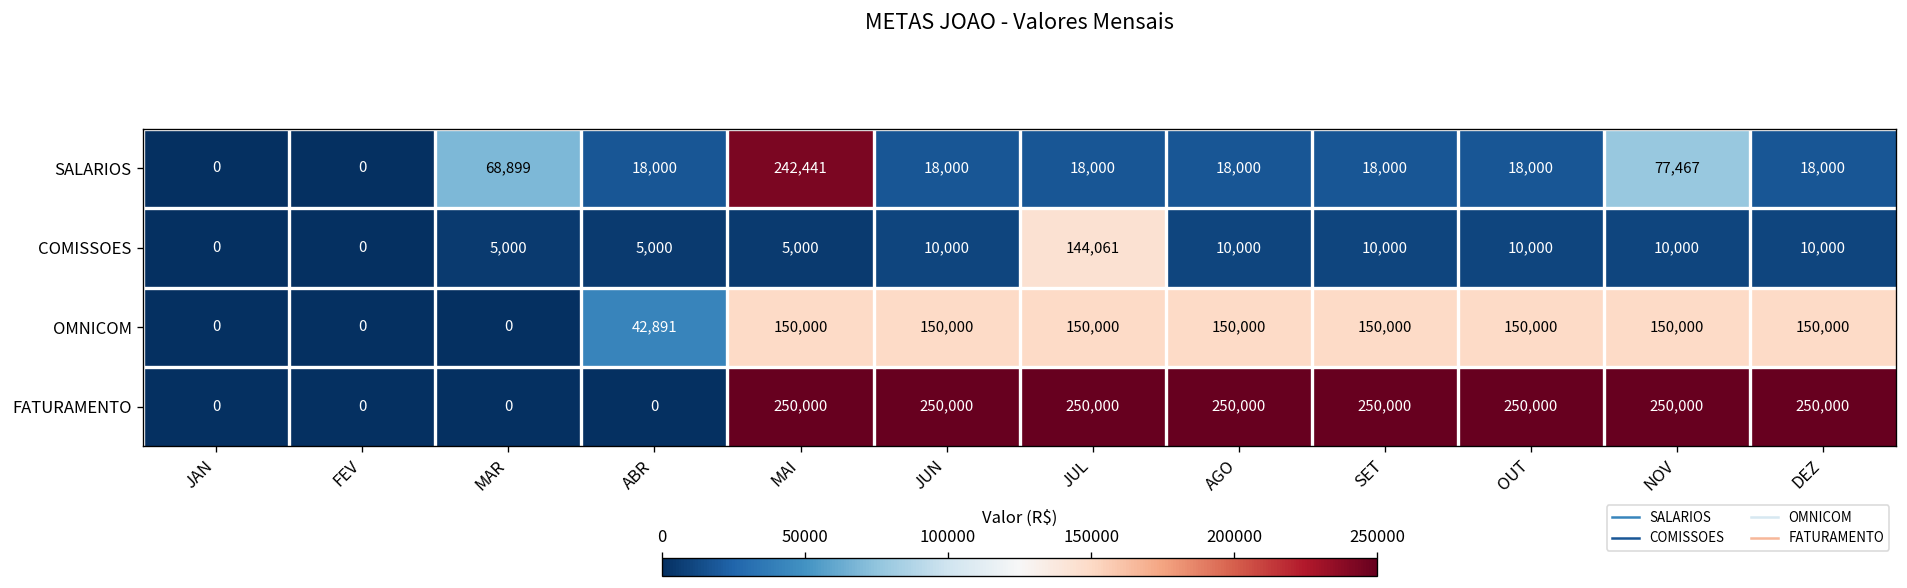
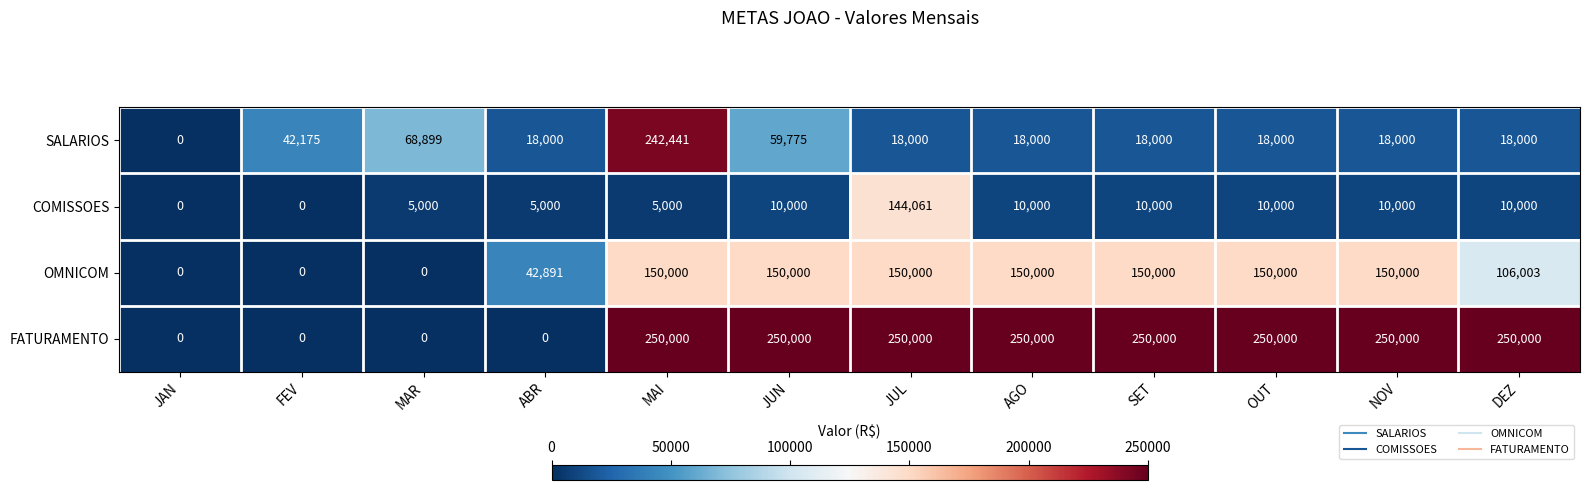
  {
    "SALARIOS": {
      "JAN": "0",
-     "FEV": "0",
+     "FEV": "42,175",
      "MAR": "68,899",
      "ABR": "18,000",
      "MAI": "242,441",
-     "JUN": "18,000",
+     "JUN": "59,775",
      "JUL": "18,000",
      "AGO": "18,000",
      "SET": "18,000",
      "OUT": "18,000",
-     "NOV": "77,467",
+     "NOV": "18,000",
      "DEZ": "18,000"
    },
    "COMISSOES": {
      "JAN": "0",
      "FEV": "0",
      "MAR": "5,000",
      "ABR": "5,000",
      "MAI": "5,000",
      "JUN": "10,000",
      "JUL": "144,061",
      "AGO": "10,000",
      "SET": "10,000",
      "OUT": "10,000",
      "NOV": "10,000",
      "DEZ": "10,000"
    },
    "OMNICOM": {
      "JAN": "0",
      "FEV": "0",
      "MAR": "0",
      "ABR": "42,891",
      "MAI": "150,000",
      "JUN": "150,000",
      "JUL": "150,000",
      "AGO": "150,000",
      "SET": "150,000",
      "OUT": "150,000",
      "NOV": "150,000",
-     "DEZ": "150,000"
+     "DEZ": "106,003"
    },
    "FATURAMENTO": {
      "JAN": "0",
      "FEV": "0",
      "MAR": "0",
      "ABR": "0",
      "MAI": "250,000",
      "JUN": "250,000",
      "JUL": "250,000",
      "AGO": "250,000",
      "SET": "250,000",
      "OUT": "250,000",
      "NOV": "250,000",
      "DEZ": "250,000"
    }
  }
